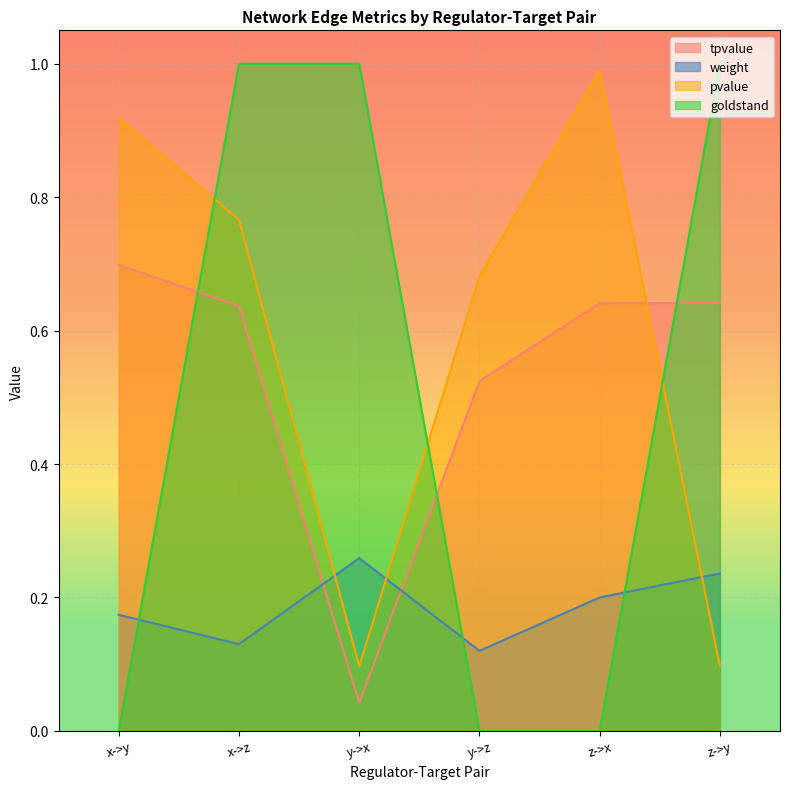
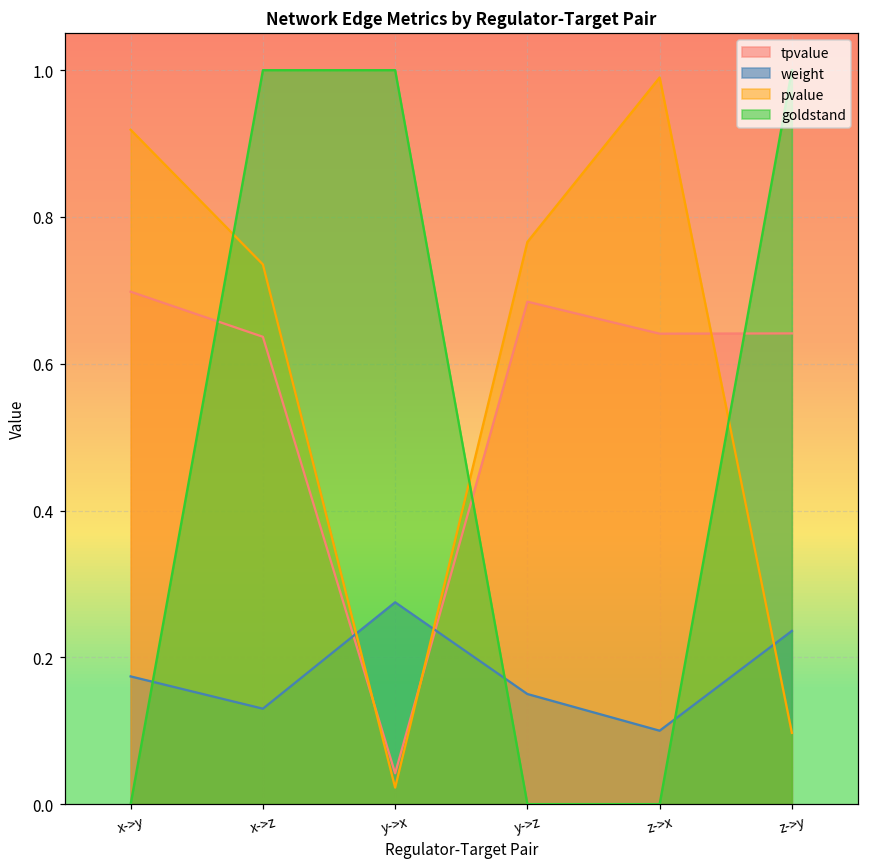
  {
    "tpvalue": {
      "x->y": 0.70,
      "x->z": 0.64,
      "y->x": 0.04,
-     "y->z": 0.52,
+     "y->z": 0.68,
      "z->x": 0.64,
      "z->y": 0.64
    },
    "weight": {
      "x->y": 0.17,
      "x->z": 0.13,
-     "y->x": 0.26,
-     "y->z": 0.12,
-     "z->x": 0.2,
+     "y->x": 0.28,
+     "y->z": 0.15,
+     "z->x": 0.1,
      "z->y": 0.24
    },
    "pvalue": {
      "x->y": 0.92,
-     "x->z": 0.77,
-     "y->x": 0.10,
-     "y->z": 0.68,
+     "x->z": 0.74,
+     "y->x": 0.02,
+     "y->z": 0.77,
      "z->x": 0.99,
      "z->y": 0.10
    },
    "goldstand": {
      "x->y": 0.00,
      "x->z": 1.00,
      "y->x": 1.00,
      "y->z": 0.00,
      "z->x": 0.00
    }
  }
